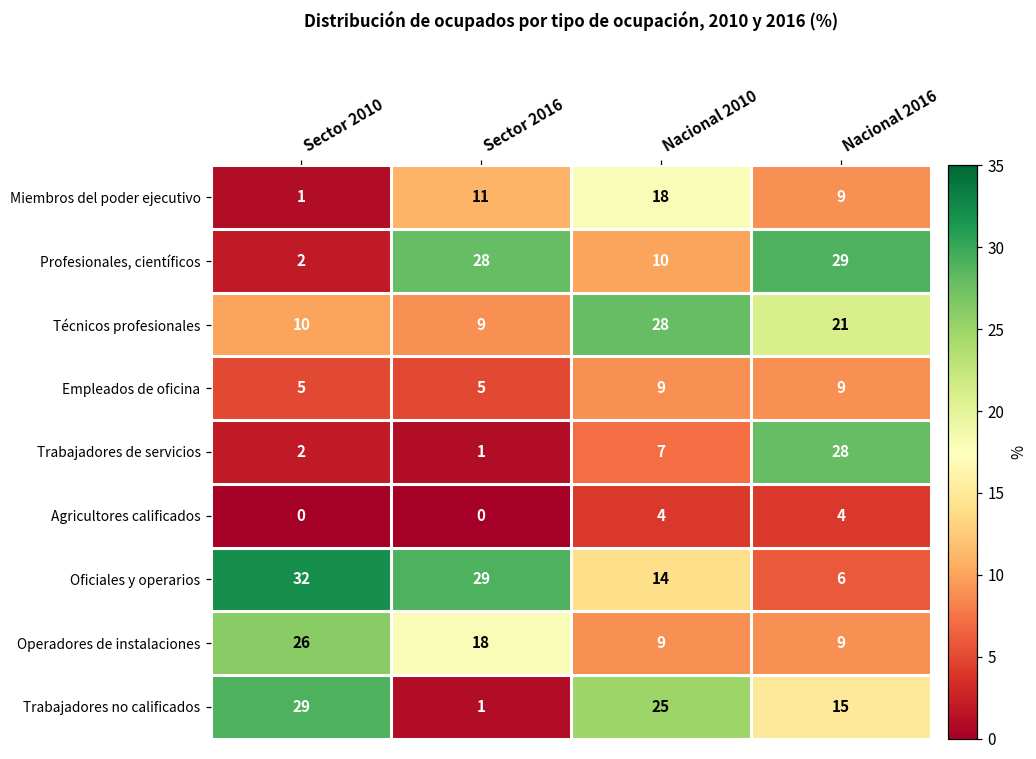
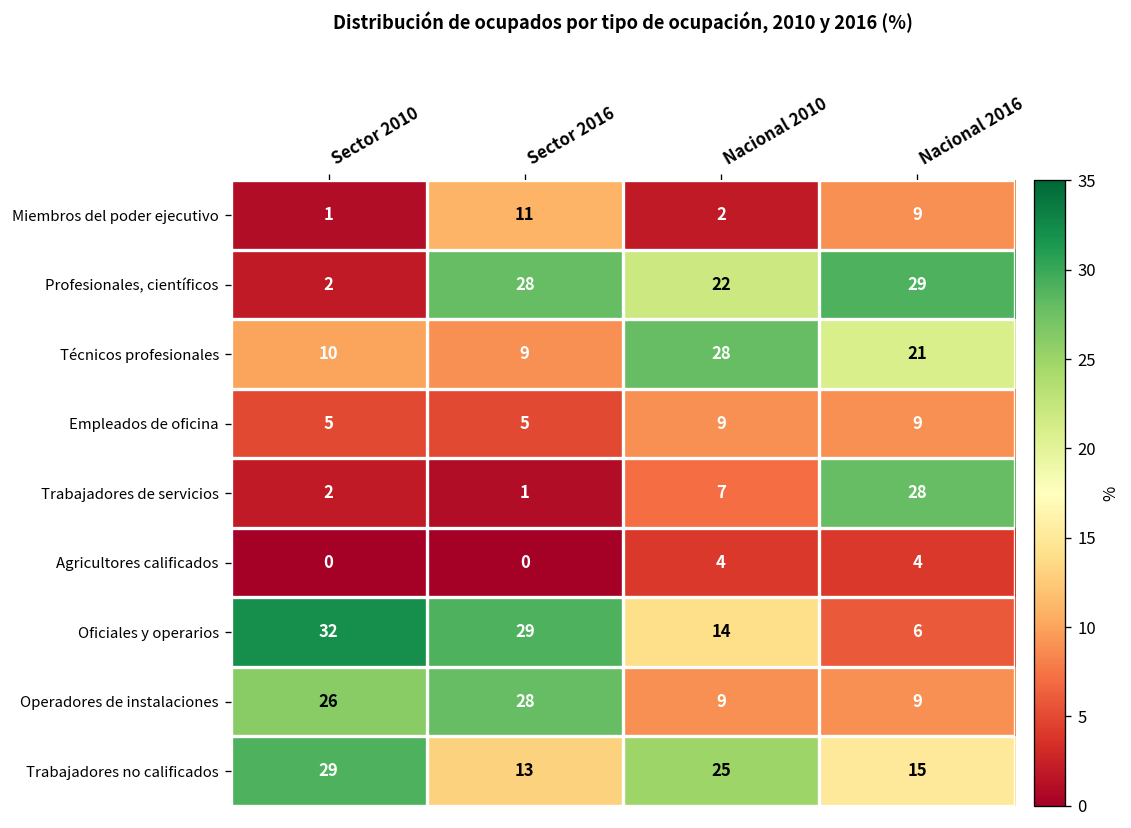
  {
    "Miembros del poder ejecutivo": {
      "Sector 2010": 1,
      "Sector 2016": 11,
-     "Nacional 2010": 18,
+     "Nacional 2010": 2,
      "Nacional 2016": 9
    },
    "Profesionales, científicos": {
      "Sector 2010": 2,
      "Sector 2016": 28,
-     "Nacional 2010": 10,
+     "Nacional 2010": 22,
      "Nacional 2016": 29
    },
    "Técnicos profesionales": {
      "Sector 2010": 10,
      "Sector 2016": 9,
      "Nacional 2010": 28,
      "Nacional 2016": 21
    },
    "Empleados de oficina": {
      "Sector 2010": 5,
      "Sector 2016": 5,
      "Nacional 2010": 9,
      "Nacional 2016": 9
    },
    "Trabajadores de servicios": {
      "Sector 2010": 2,
      "Sector 2016": 1,
      "Nacional 2010": 7,
      "Nacional 2016": 28
    },
    "Agricultores calificados": {
      "Sector 2010": 0,
      "Sector 2016": 0,
      "Nacional 2010": 4,
      "Nacional 2016": 4
    },
    "Oficiales y operarios": {
      "Sector 2010": 32,
      "Sector 2016": 29,
      "Nacional 2010": 14,
      "Nacional 2016": 6
    },
    "Operadores de instalaciones": {
      "Sector 2010": 26,
-     "Sector 2016": 18,
+     "Sector 2016": 28,
      "Nacional 2010": 9,
      "Nacional 2016": 9
    },
    "Trabajadores no calificados": {
      "Sector 2010": 29,
-     "Sector 2016": 1,
+     "Sector 2016": 13,
      "Nacional 2010": 25,
      "Nacional 2016": 15
    }
  }
